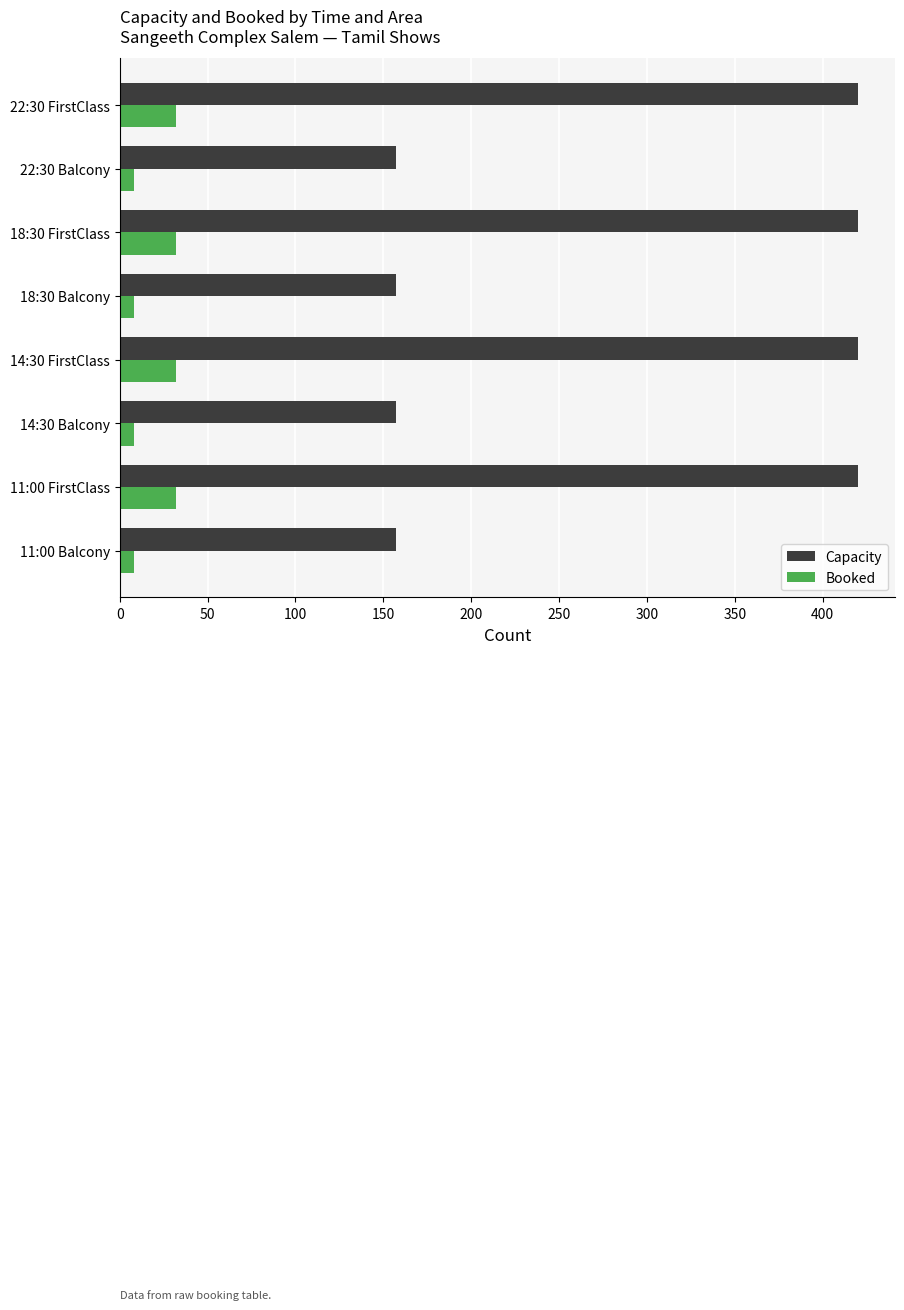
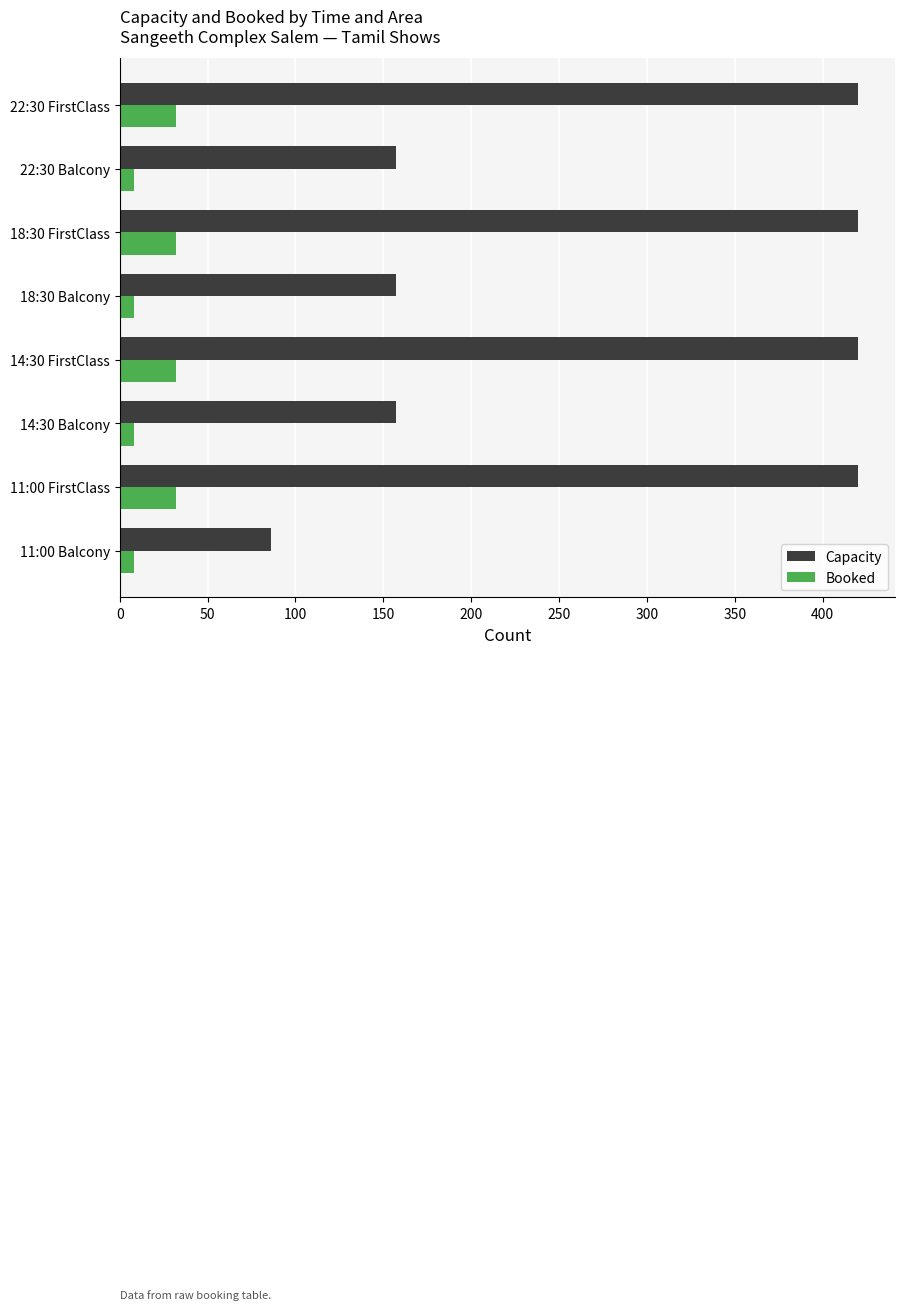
  {
    "Capacity": {
      "22:30 FirstClass": 420,
      "22:30 Balcony": 157,
      "18:30 FirstClass": 420,
      "18:30 Balcony": 157,
      "14:30 FirstClass": 420,
      "14:30 Balcony": 157,
      "11:00 FirstClass": 420,
-     "11:00 Balcony": 157
+     "11:00 Balcony": 86
    },
    "Booked": {
      "22:30 FirstClass": 32,
      "22:30 Balcony": 8,
      "18:30 FirstClass": 32,
      "18:30 Balcony": 8,
      "14:30 FirstClass": 32,
      "14:30 Balcony": 8,
      "11:00 FirstClass": 32,
      "11:00 Balcony": 8
    }
  }
